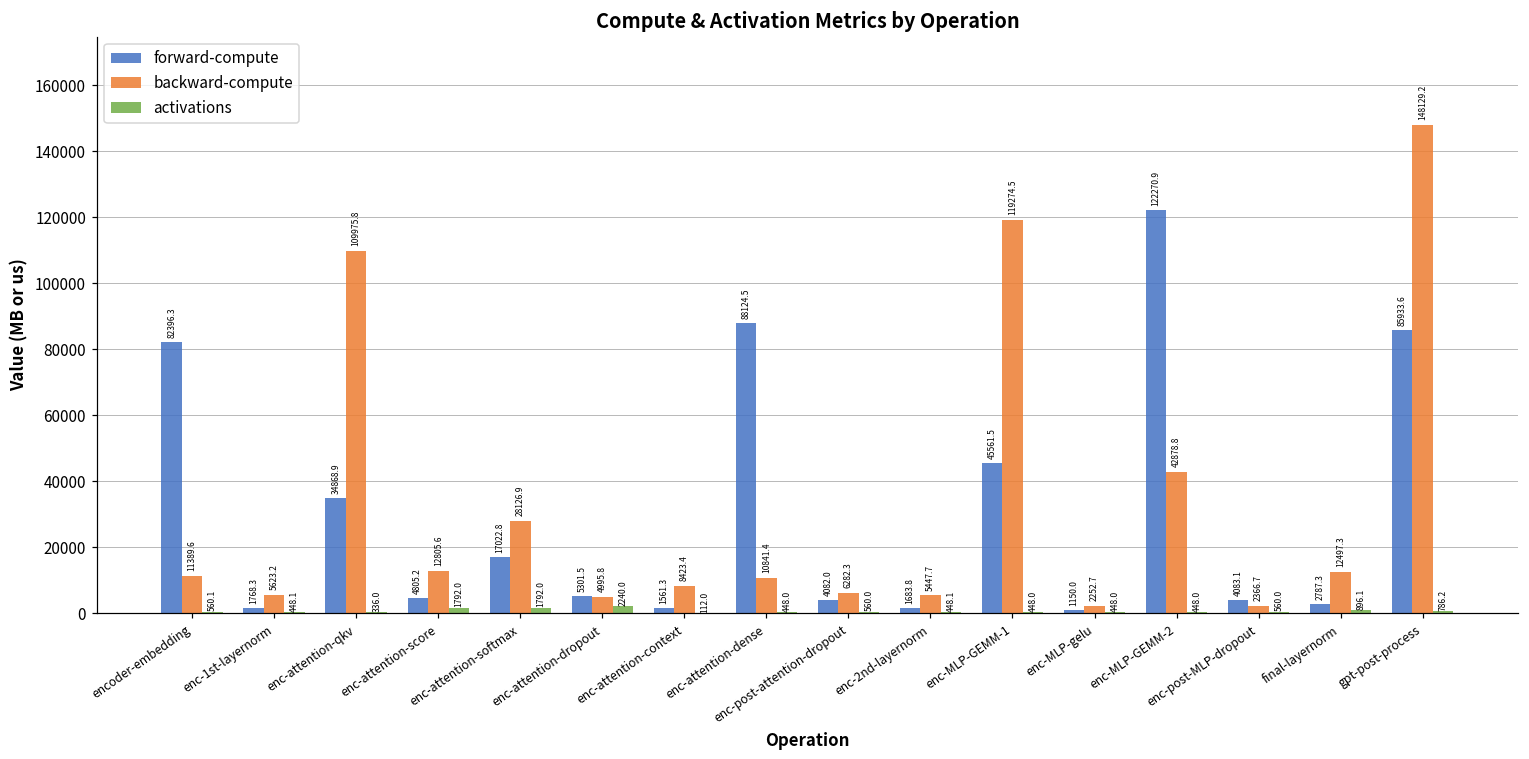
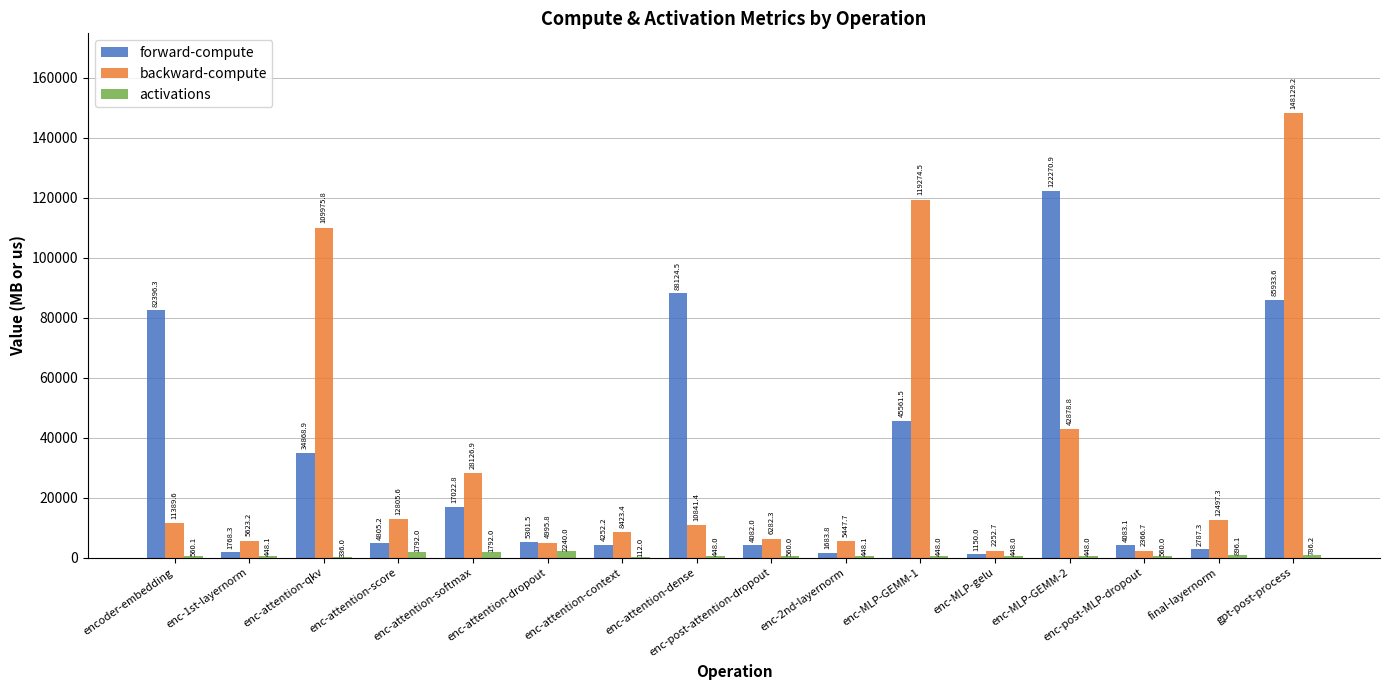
  {
    "forward-compute": {
      "encoder-embedding": 82396.3,
      "enc-1st-layernorm": 1768.3,
      "enc-attention-qkv": 34868.9,
      "enc-attention-score": 4805.2,
      "enc-attention-softmax": 17022.8,
      "enc-attention-dropout": 5301.5,
-     "enc-attention-context": 1561.3,
+     "enc-attention-context": 4252.2,
      "enc-attention-dense": 88124.5,
      "enc-post-attention-dropout": 4082.0,
      "enc-2nd-layernorm": 1683.8,
      "enc-MLP-GEMM-1": 45561.5,
      "enc-MLP-gelu": 1150.0,
      "enc-MLP-GEMM-2": 122270.9,
      "enc-post-MLP-dropout": 4083.1,
      "final-layernorm": 2787.3,
      "gpt-post-process": 85933.6
    },
    "backward-compute": {
      "encoder-embedding": 11389.6,
      "enc-1st-layernorm": 5623.2,
      "enc-attention-qkv": 109975.8,
      "enc-attention-score": 12805.6,
      "enc-attention-softmax": 28126.9,
      "enc-attention-dropout": 4995.8,
      "enc-attention-context": 8423.4,
      "enc-attention-dense": 10841.4,
      "enc-post-attention-dropout": 6282.3,
      "enc-2nd-layernorm": 5447.7,
      "enc-MLP-GEMM-1": 119274.5,
      "enc-MLP-gelu": 2252.7,
      "enc-MLP-GEMM-2": 42878.8,
      "enc-post-MLP-dropout": 2366.7,
      "final-layernorm": 12497.3,
      "gpt-post-process": 148129.2
    },
    "activations": {
      "encoder-embedding": 560.1,
      "enc-1st-layernorm": 448.1,
      "enc-attention-qkv": 336.0,
      "enc-attention-score": 1792.0,
      "enc-attention-softmax": 1792.0,
      "enc-attention-dropout": 2240.0,
      "enc-attention-context": 112.0,
      "enc-attention-dense": 448.0,
      "enc-post-attention-dropout": 560.0,
      "enc-2nd-layernorm": 448.1,
      "enc-MLP-GEMM-1": 448.0,
      "enc-MLP-gelu": 448.0,
      "enc-MLP-GEMM-2": 448.0,
      "enc-post-MLP-dropout": 560.0,
      "final-layernorm": 896.1,
      "gpt-post-process": 786.2
    }
  }
